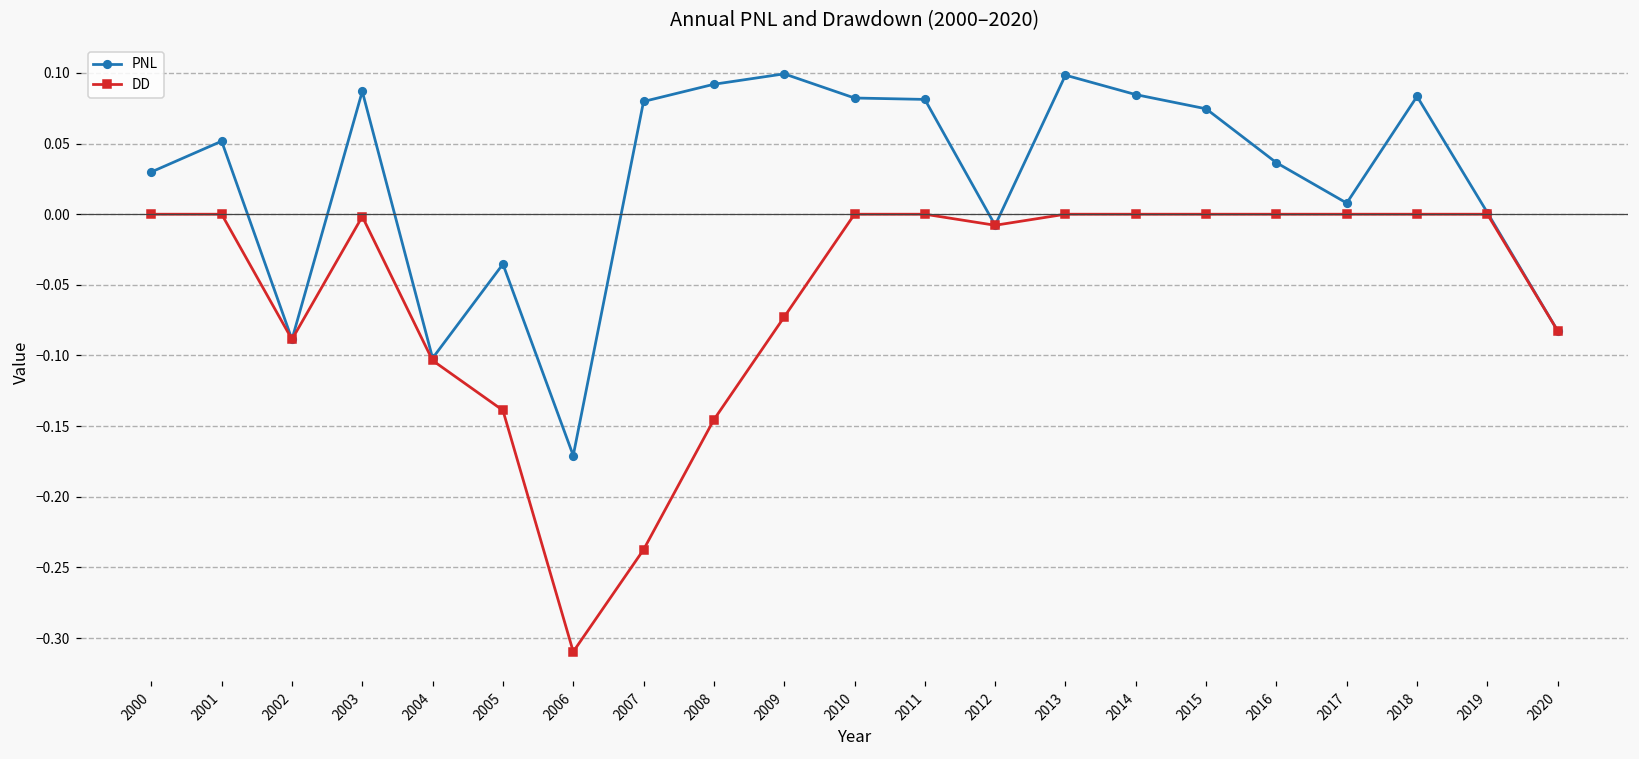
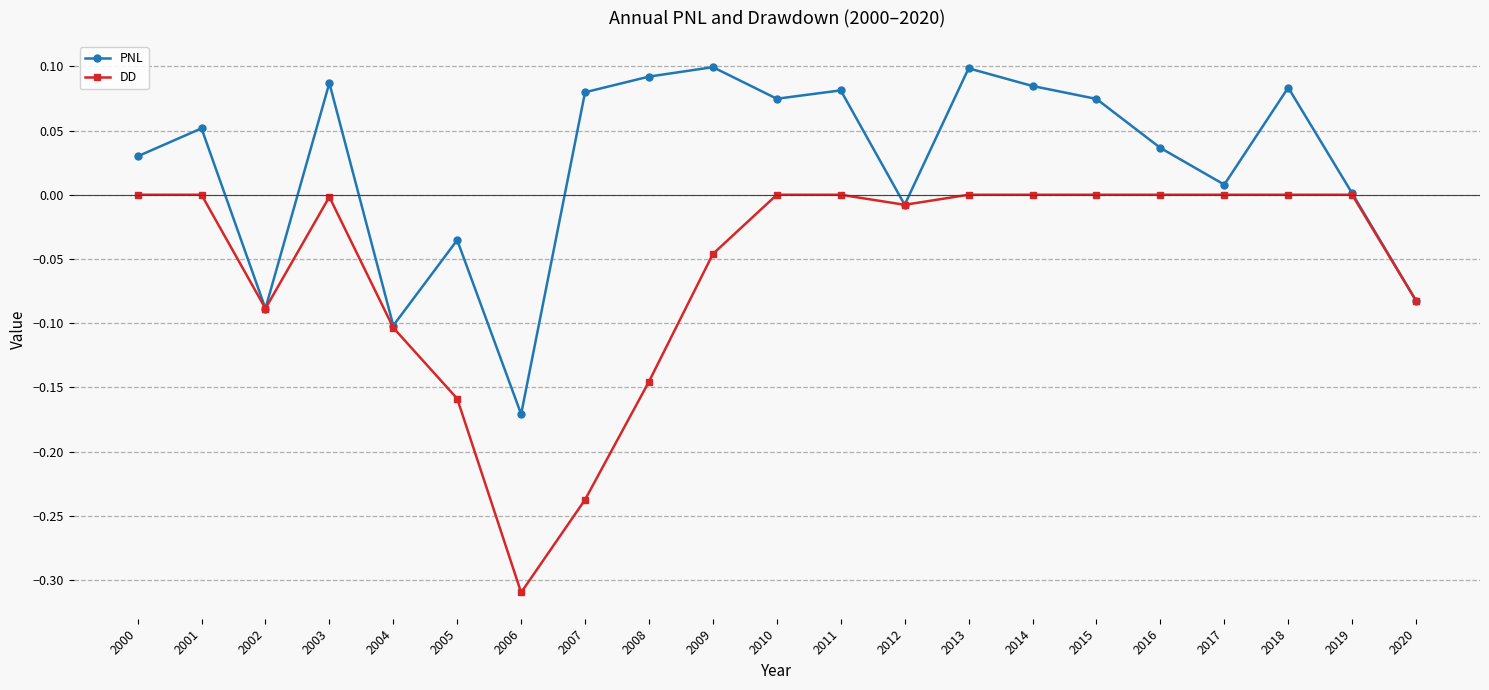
  {
    "PNL": {
      "2000": 0.030,
      "2001": 0.052,
      "2003": 0.087,
      "2005": -0.035,
      "2006": -0.171,
      "2007": 0.080,
      "2008": 0.092,
      "2009": 0.099,
-     "2010": 0.082,
+     "2010": 0.075,
      "2011": 0.081,
      "2013": 0.098,
      "2014": 0.085,
      "2015": 0.075,
      "2016": 0.036,
      "2017": 0.008,
      "2018": 0.083
    },
    "DD": {
      "2000": 0.000,
      "2001": 0.000,
      "2003": -0.002,
-     "2005": -0.139,
+     "2005": -0.159,
      "2006": -0.310,
      "2007": -0.237,
      "2008": -0.145,
-     "2009": -0.073,
+     "2009": -0.046,
      "2010": 0.000,
      "2011": 0.000,
      "2013": 0.000,
      "2014": 0.000,
      "2015": 0.000,
      "2016": 0.000,
      "2017": 0.000,
      "2018": 0.000
    }
  }
